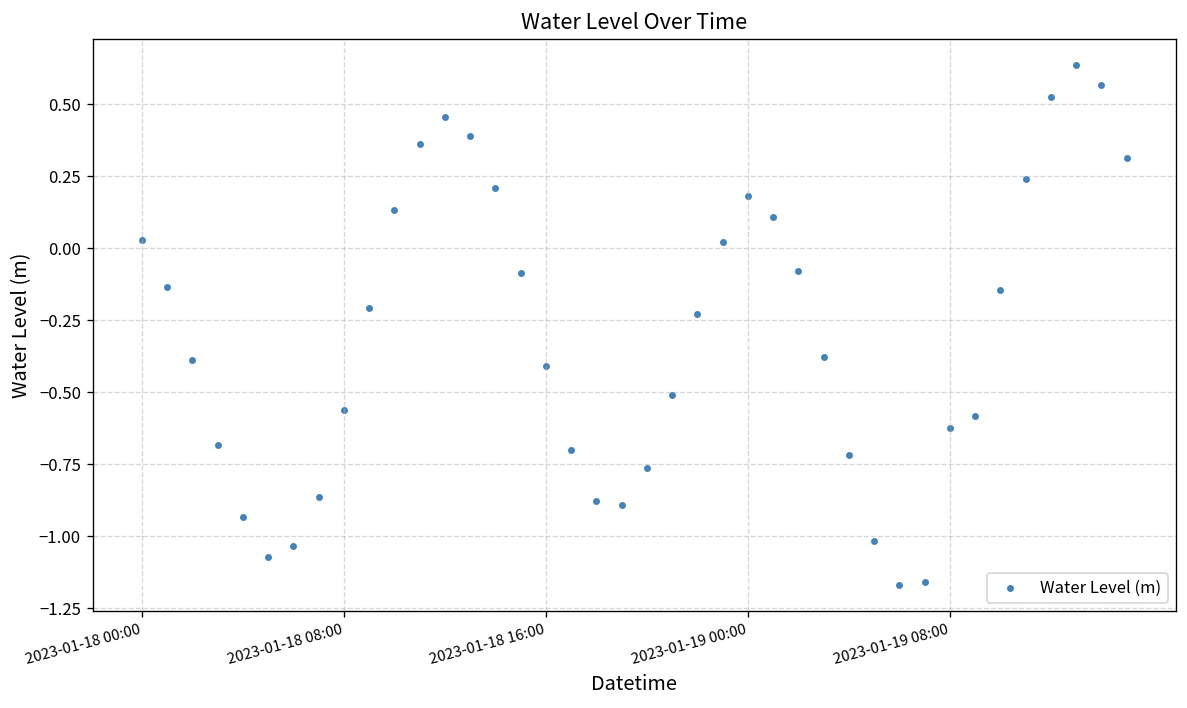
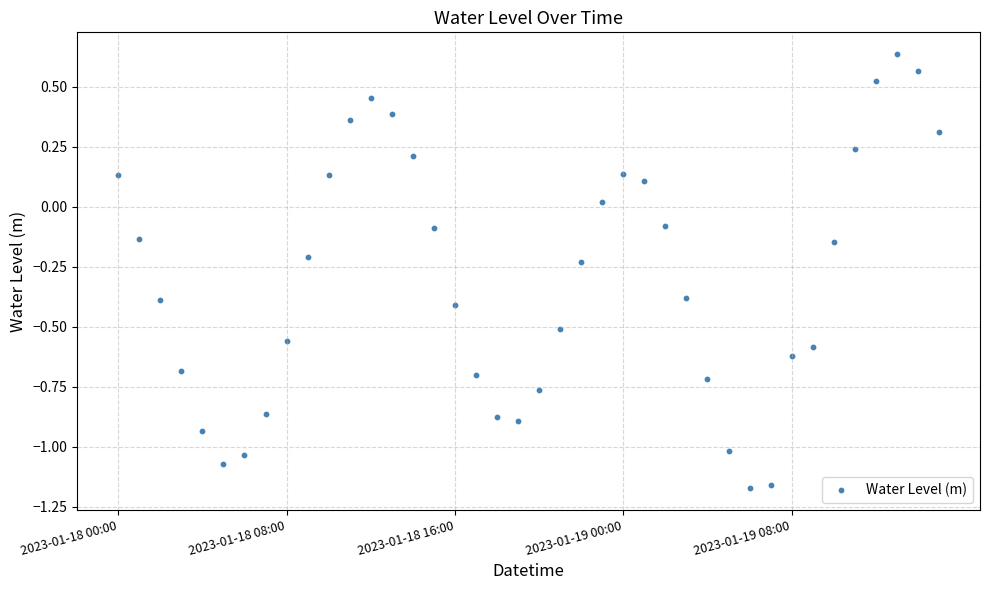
  {
-   "2023-01-18 00:00": 0.03,
-   "2023-01-19 00:00": 0.18
+   "2023-01-18 00:00": 0.13,
+   "2023-01-19 00:00": 0.14
  }
